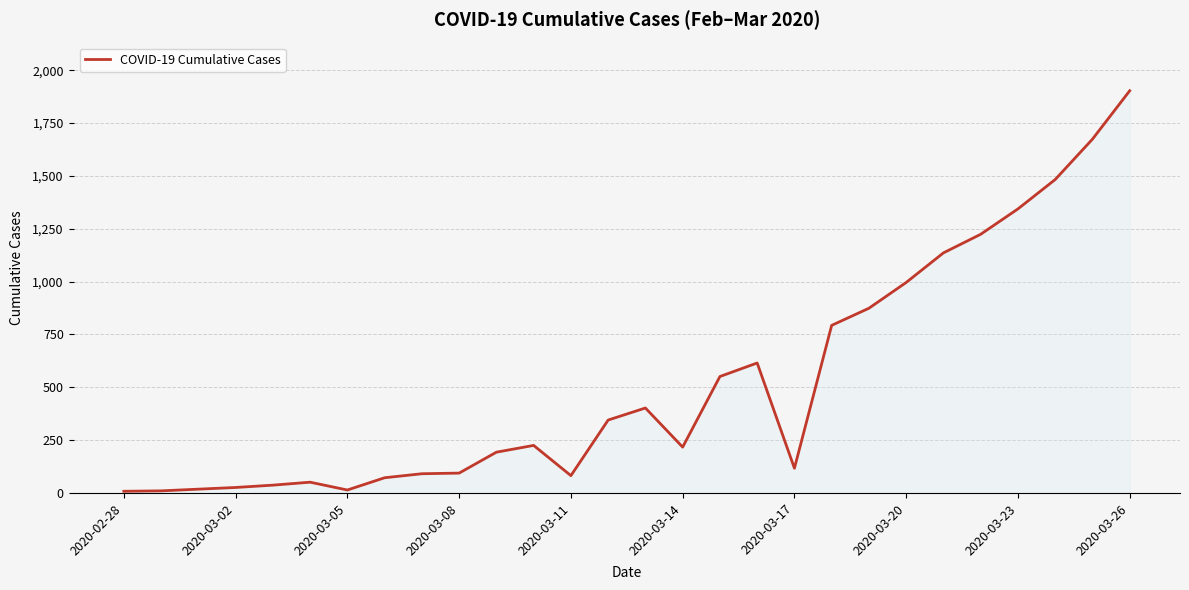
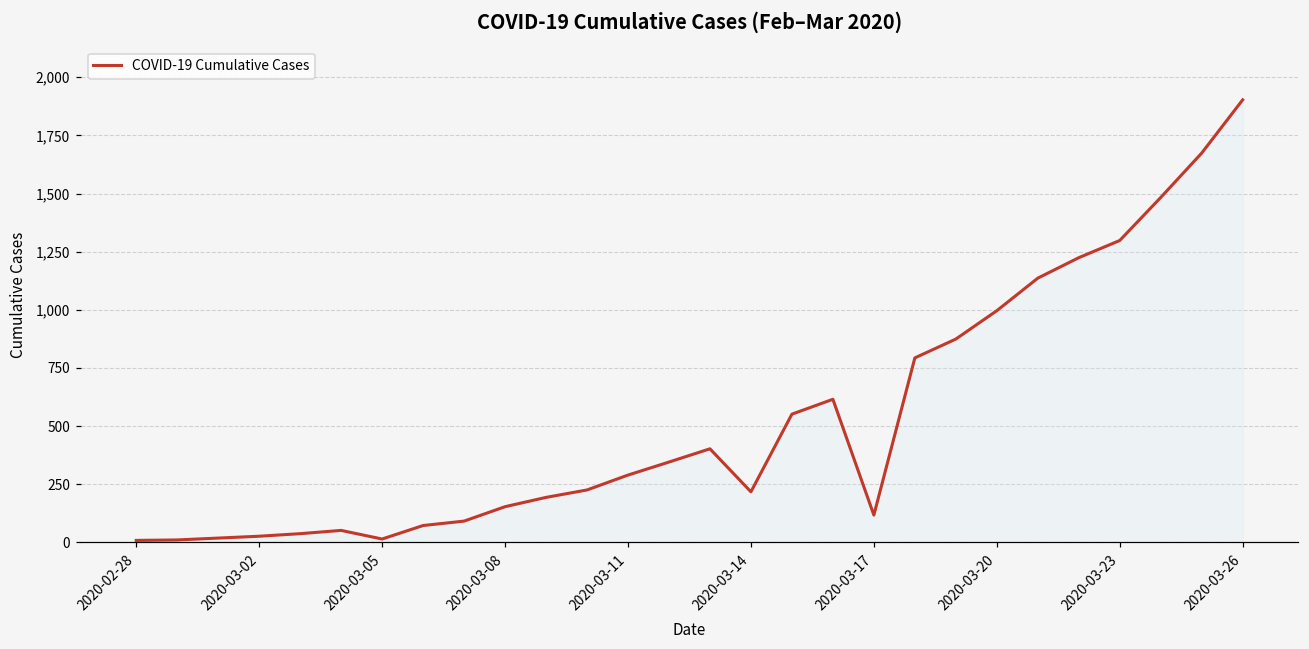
  {
    "2020-02-28": "10",
    "2020-03-02": "30",
    "2020-03-05": "10",
-   "2020-03-08": "90",
-   "2020-03-11": "80",
+   "2020-03-08": "150",
+   "2020-03-11": "290",
    "2020-03-14": "220",
    "2020-03-17": "120",
    "2020-03-20": "1,000",
-   "2020-03-23": "1,340",
+   "2020-03-23": "1,300",
    "2020-03-26": "1,900"
  }
